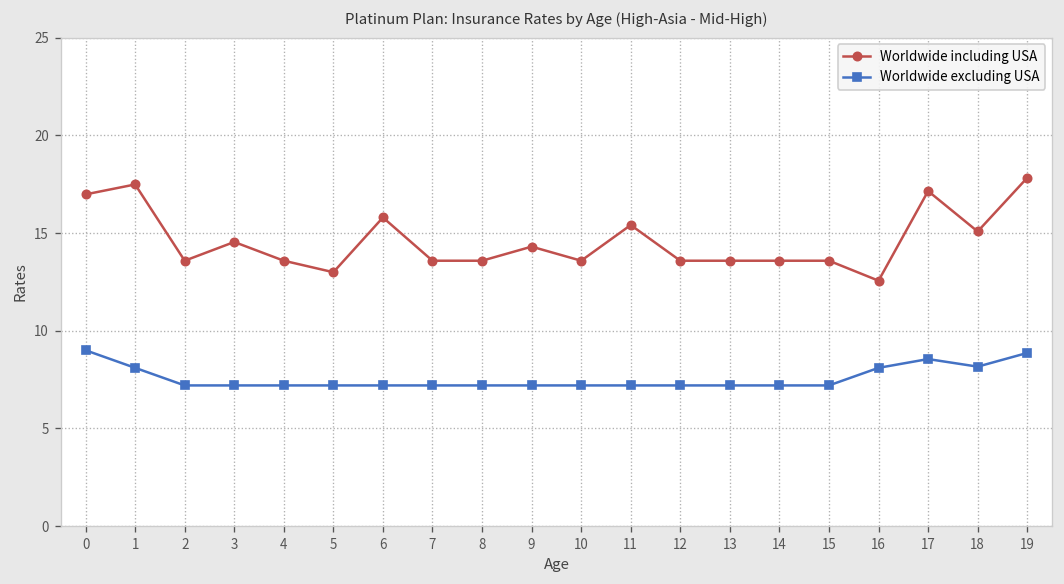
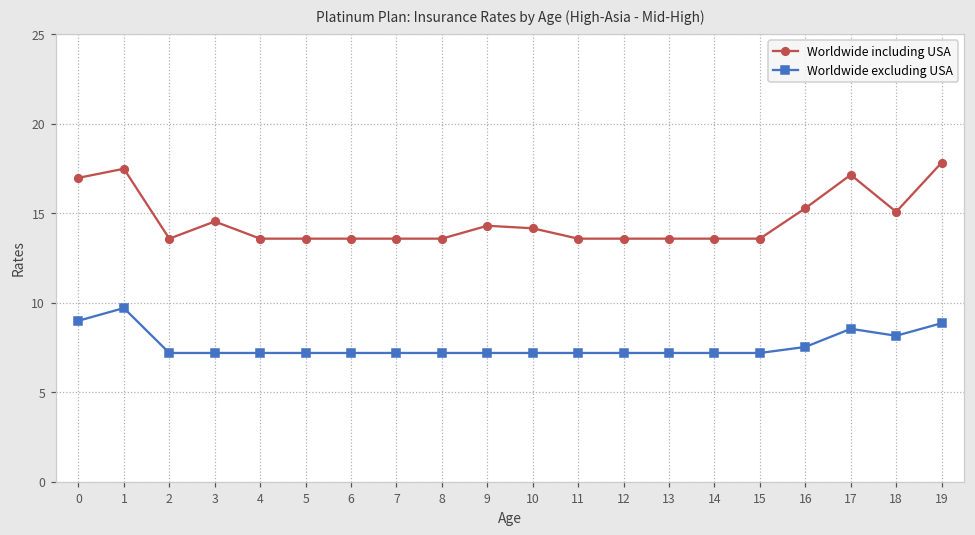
  {
    "Worldwide including USA": {
      "0": 17.0,
      "1": 17.5,
      "2": 13.6,
      "3": 14.5,
      "4": 13.6,
-     "5": 13.0,
-     "6": 15.8,
+     "5": 13.6,
+     "6": 13.6,
      "7": 13.6,
      "8": 13.6,
      "9": 14.3,
-     "10": 13.6,
-     "11": 15.4,
+     "10": 14.2,
+     "11": 13.6,
      "12": 13.6,
      "13": 13.6,
      "14": 13.6,
      "15": 13.6,
-     "16": 12.6,
+     "16": 15.3,
      "17": 17.1,
      "18": 15.1,
      "19": 17.8
    },
    "Worldwide excluding USA": {
      "0": 9.0,
-     "1": 8.1,
+     "1": 9.7,
      "2": 7.2,
      "3": 7.2,
      "4": 7.2,
      "5": 7.2,
      "6": 7.2,
      "7": 7.2,
      "8": 7.2,
      "9": 7.2,
      "10": 7.2,
      "11": 7.2,
      "12": 7.2,
      "13": 7.2,
      "14": 7.2,
      "15": 7.2,
-     "16": 8.1,
+     "16": 7.5,
      "17": 8.5,
      "18": 8.2,
      "19": 8.9
    }
  }
